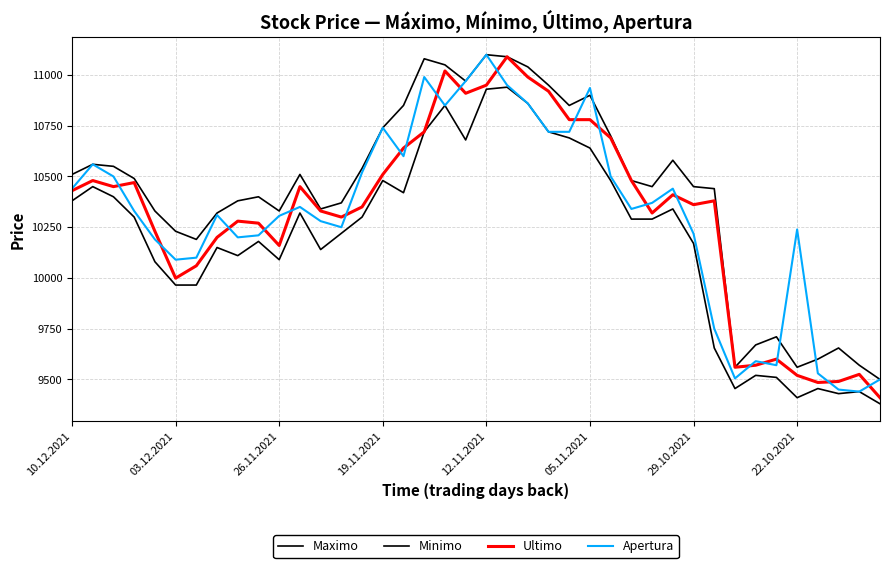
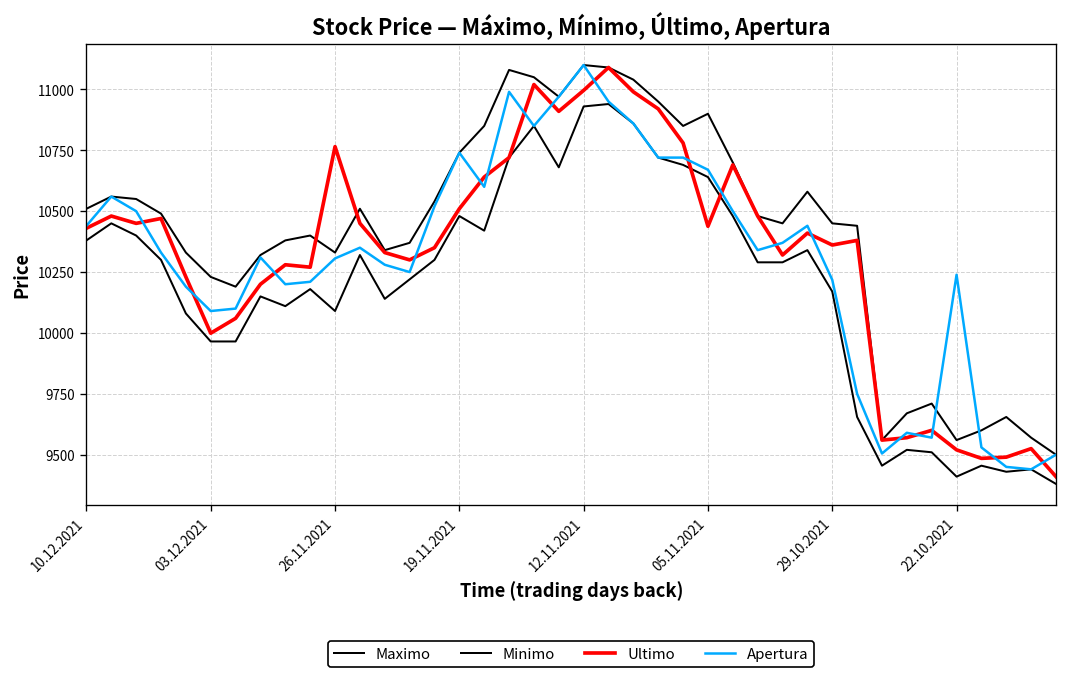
  {
    "Ultimo": {
      "03.12.2021": 10000,
-     "26.11.2021": 10160,
+     "26.11.2021": 10770,
      "19.11.2021": 10510,
-     "12.11.2021": 10950,
-     "05.11.2021": 10780,
+     "12.11.2021": 11000,
+     "05.11.2021": 10440,
      "29.10.2021": 10360,
      "22.10.2021": 9520
    },
    "Apertura": {
      "03.12.2021": 10090,
      "26.11.2021": 10310,
-     "05.11.2021": 10940,
+     "05.11.2021": 10670,
      "29.10.2021": 10220,
      "22.10.2021": 10240
    }
  }
